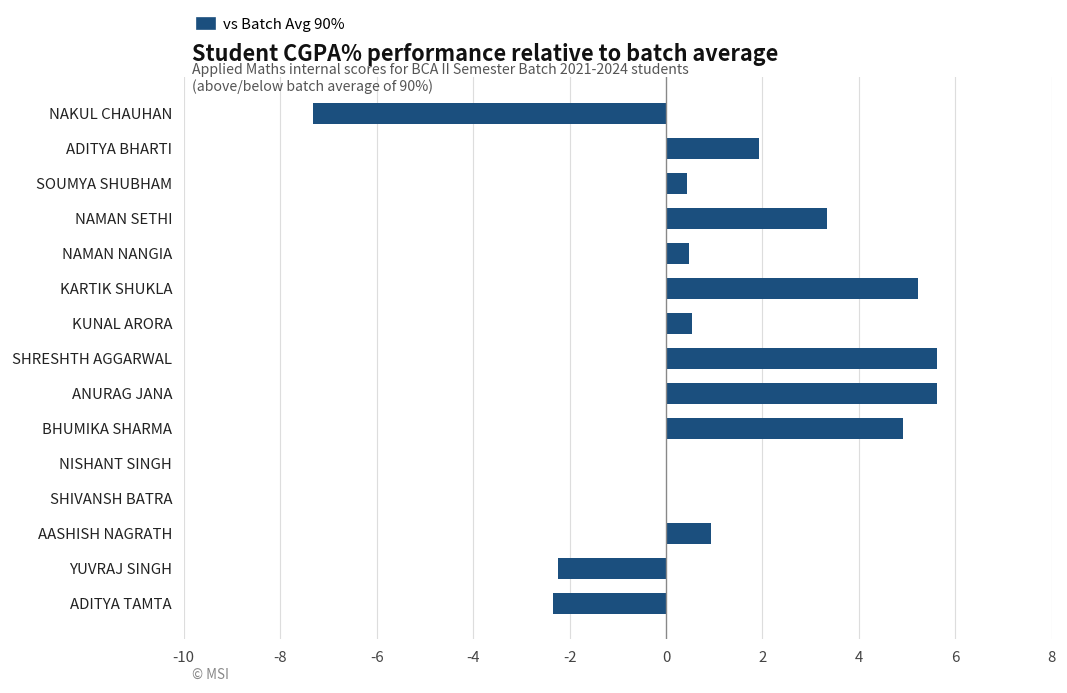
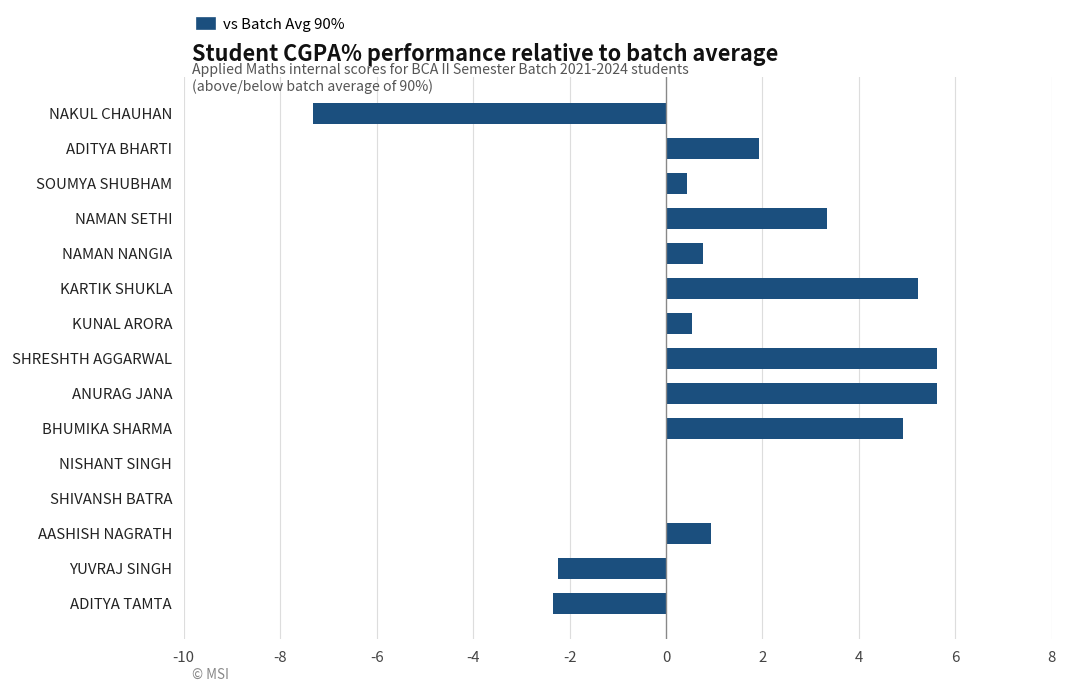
  {
    "NAKUL CHAUHAN": -7.3,
    "ADITYA BHARTI": 1.9,
    "SOUMYA SHUBHAM": 0.4,
    "NAMAN SETHI": 3.3,
-   "NAMAN NANGIA": 0.5,
+   "NAMAN NANGIA": 0.8,
    "KARTIK SHUKLA": 5.2,
    "KUNAL ARORA": 0.5,
    "SHRESHTH AGGARWAL": 5.6,
    "ANURAG JANA": 5.6,
    "BHUMIKA SHARMA": 4.9,
    "NISHANT SINGH": 0.0,
    "SHIVANSH BATRA": 0.0,
    "AASHISH NAGRATH": 0.9,
    "YUVRAJ SINGH": -2.2,
    "ADITYA TAMTA": -2.3
  }
